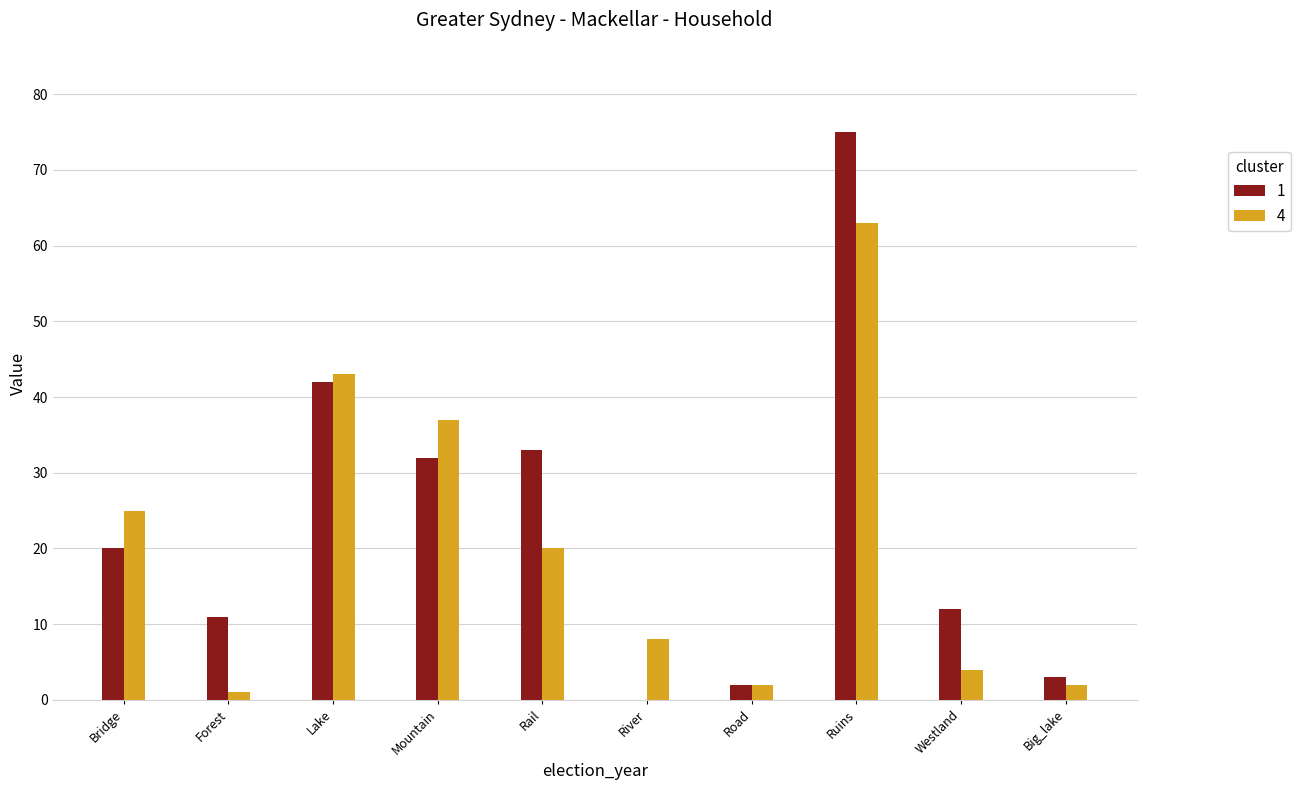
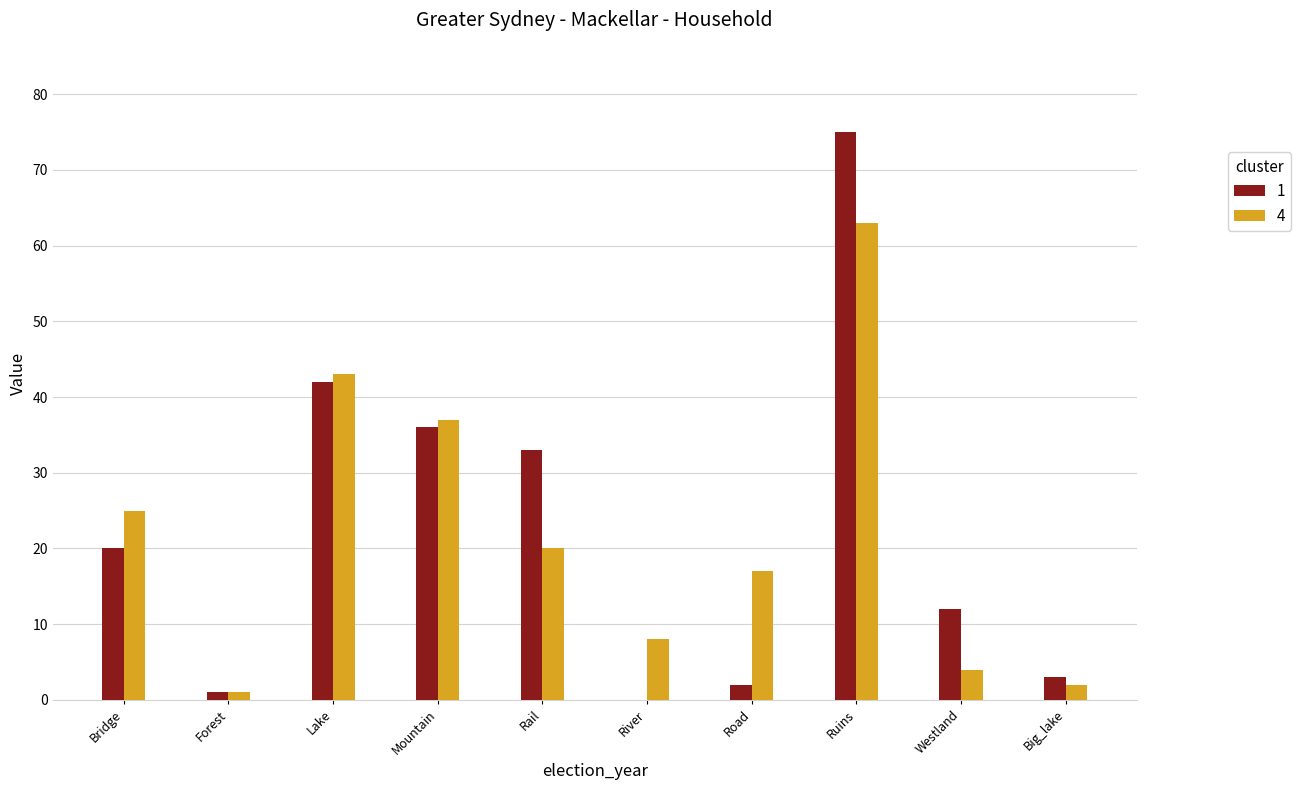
  {
    "1": {
      "Bridge": 20,
-     "Forest": 11,
+     "Forest": 1,
      "Lake": 42,
-     "Mountain": 32,
+     "Mountain": 36,
      "Rail": 33,
      "River": 0,
      "Road": 2,
      "Ruins": 75,
      "Westland": 12,
      "Big_lake": 3
    },
    "4": {
      "Bridge": 25,
      "Forest": 1,
      "Lake": 43,
      "Mountain": 37,
      "Rail": 20,
      "River": 8,
-     "Road": 2,
+     "Road": 17,
      "Ruins": 63,
      "Westland": 4,
      "Big_lake": 2
    }
  }
